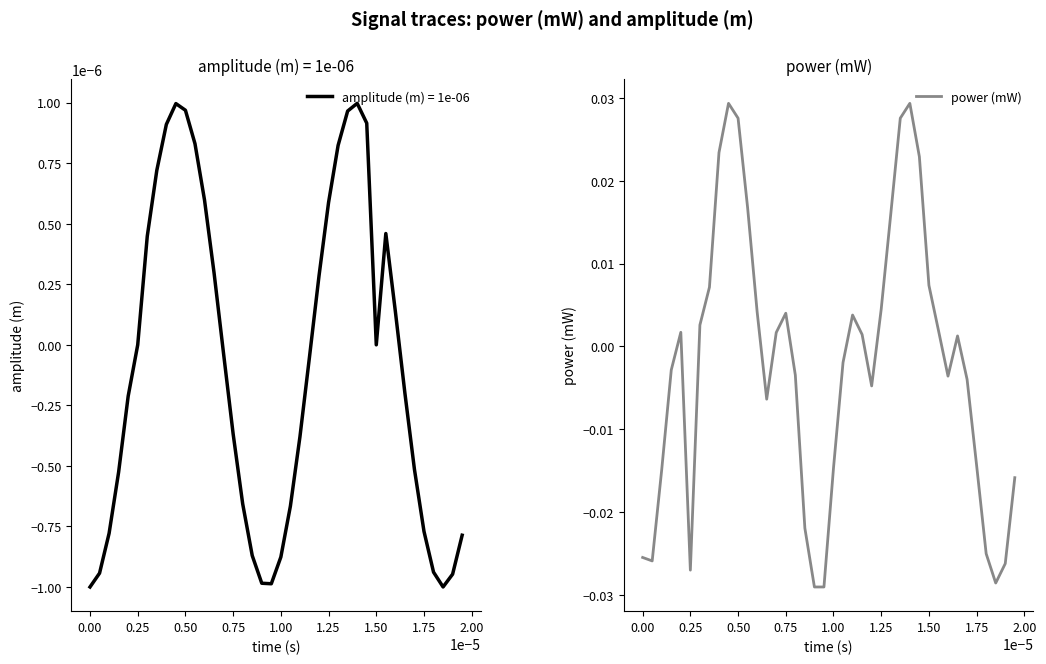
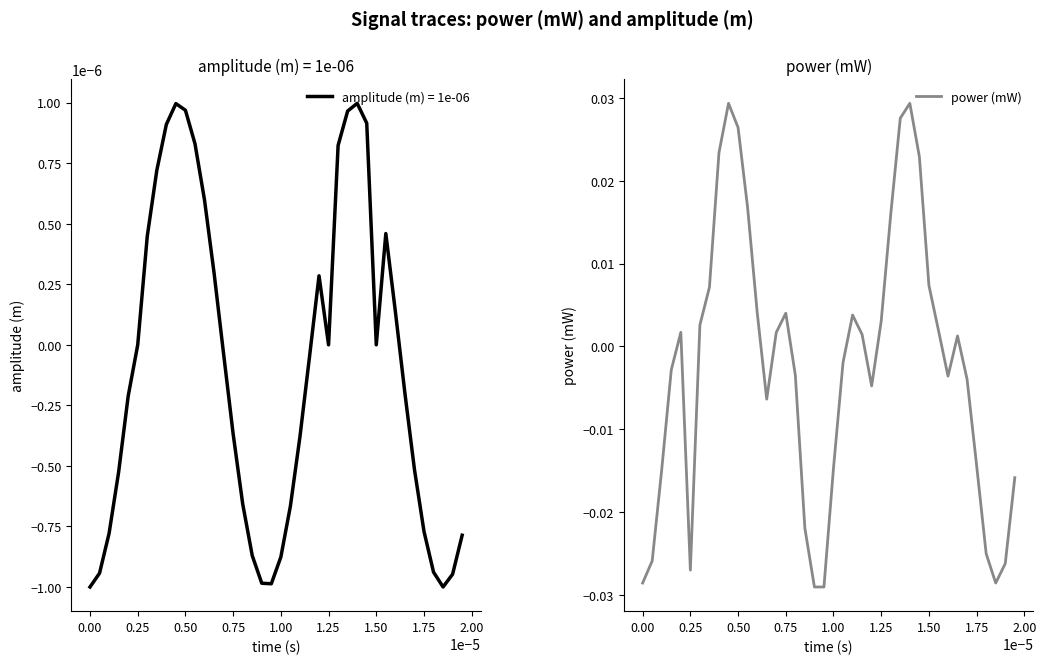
  {
    "amplitude (m) = 1e-06": {
      "0.00": -0.000001,
      "0.25": 0.000000,
      "0.50": 0.00000097,
      "0.75": -0.00000037,
      "1.00": -0.00000088,
-     "1.25": 0.000001,
+     "1.25": 0.000000,
      "1.50": 0.000000,
      "1.75": -0.00000077
    },
    "power (mW)": {
-     "0.00": -0.025,
+     "0.00": -0.029,
      "0.25": -0.027,
-     "0.50": 0.028,
+     "0.50": 0.026,
      "0.75": 0.004,
      "1.00": -0.015,
-     "1.25": 0.004,
+     "1.25": 0.003,
      "1.50": 0.007,
      "1.75": -0.014
    }
  }
